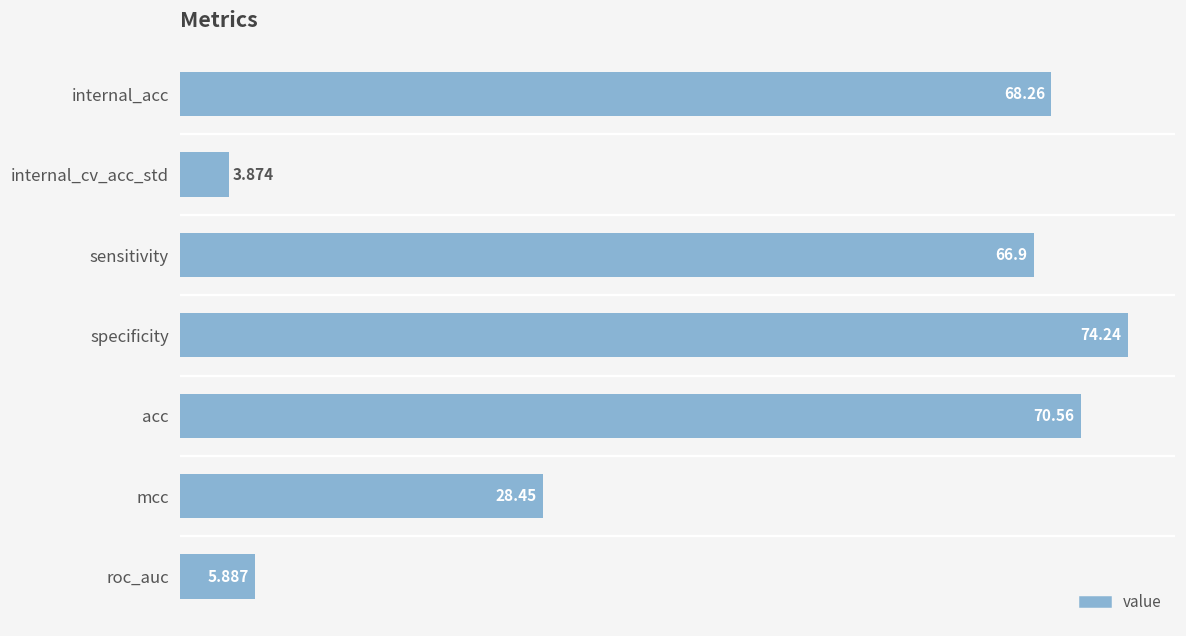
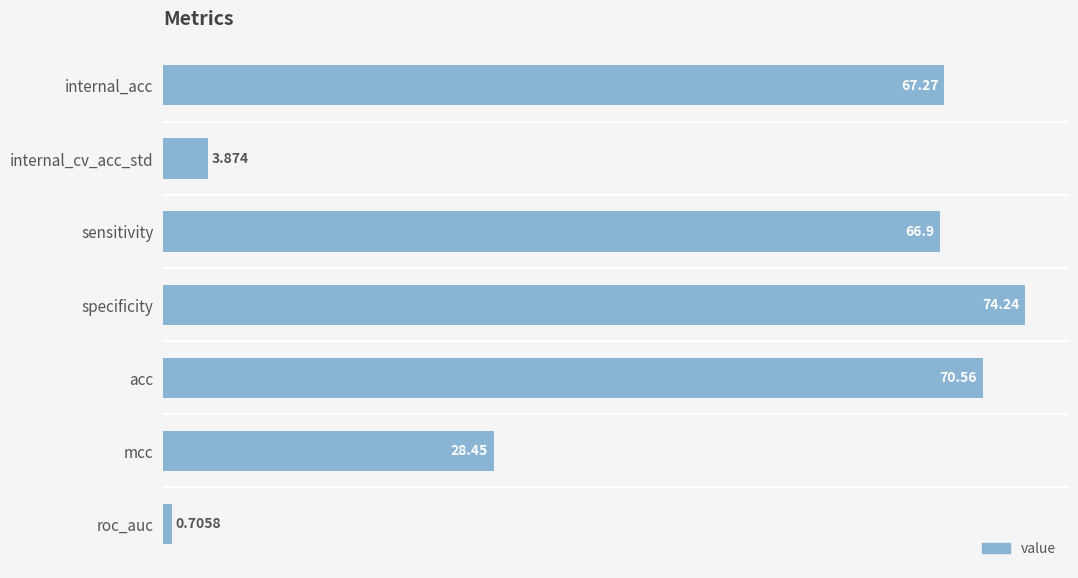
  {
-   "internal_acc": 68.26,
+   "internal_acc": 67.27,
    "internal_cv_acc_std": 3.874,
    "sensitivity": 66.9,
    "specificity": 74.24,
    "acc": 70.56,
    "mcc": 28.45,
-   "roc_auc": 5.887
+   "roc_auc": 0.7058
  }
